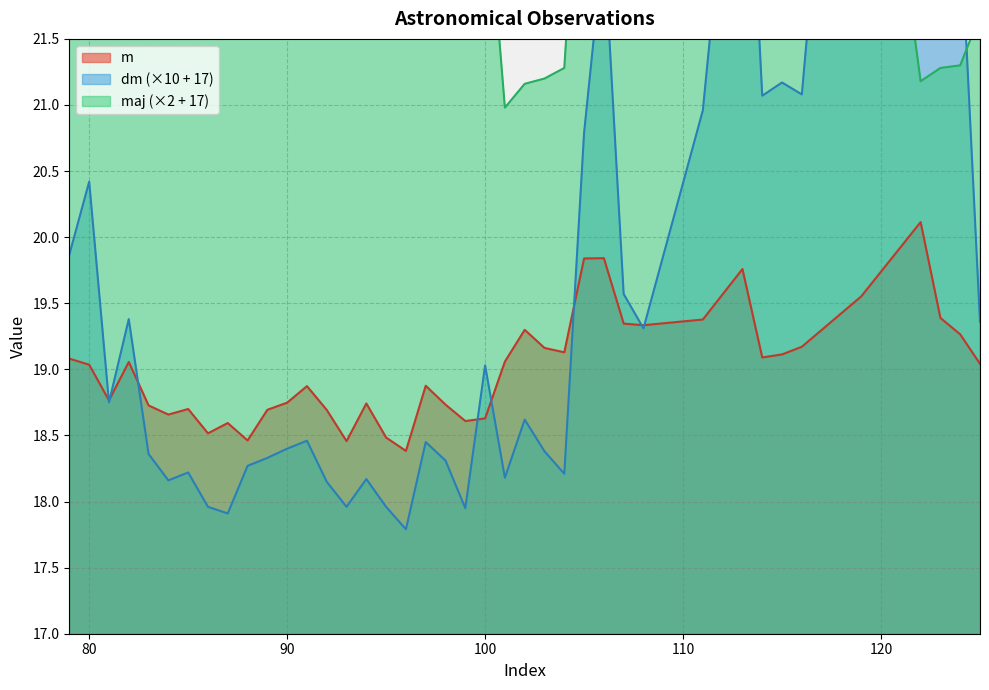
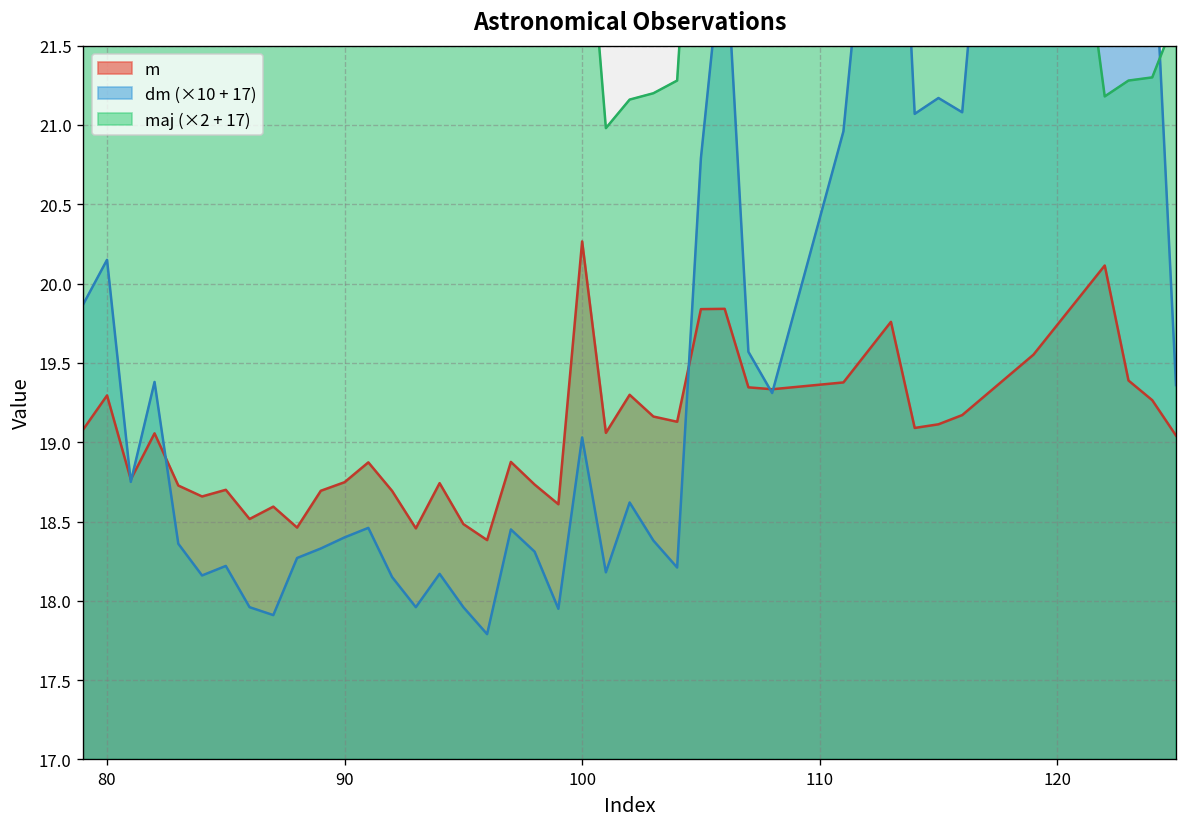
  {
    "m": {
-     "80": 19.04,
+     "80": 19.30,
      "90": 18.75,
-     "100": 18.63
+     "100": 20.27
    },
    "dm (×10 + 17)": {
-     "80": 20.42,
+     "80": 20.15,
      "90": 18.40,
      "100": 19.03
    }
  }
